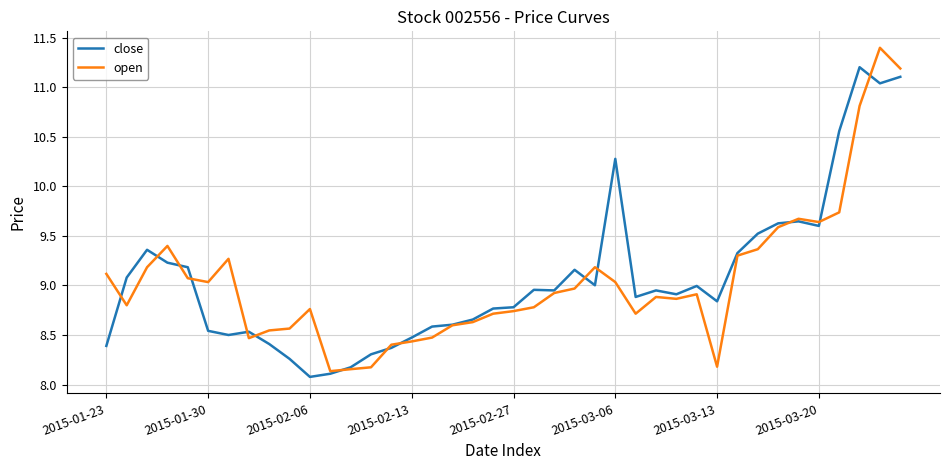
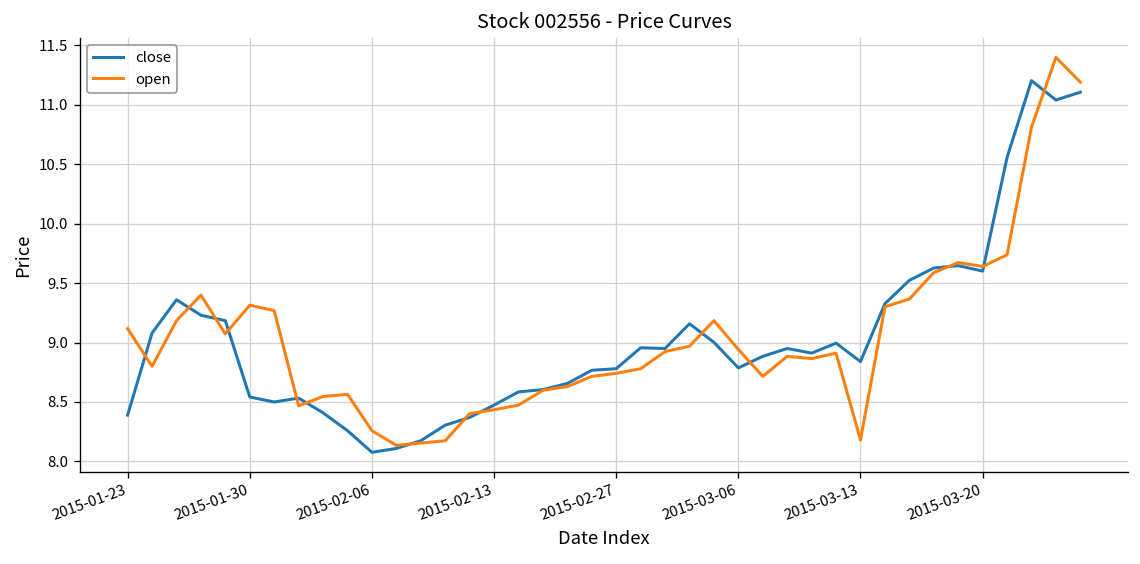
  {
    "close": {
      "2015-01-23": 8.4,
      "2015-01-30": 8.5,
      "2015-02-06": 8.1,
      "2015-02-13": 8.5,
      "2015-02-27": 8.8,
-     "2015-03-06": 10.3,
+     "2015-03-06": 8.8,
      "2015-03-13": 8.8,
      "2015-03-20": 9.6
    },
    "open": {
      "2015-01-23": 9.1,
-     "2015-01-30": 9.0,
-     "2015-02-06": 8.8,
+     "2015-01-30": 9.3,
+     "2015-02-06": 8.3,
      "2015-02-13": 8.4,
      "2015-02-27": 8.7,
-     "2015-03-06": 9.0,
+     "2015-03-06": 8.9,
      "2015-03-13": 8.2,
      "2015-03-20": 9.6
    }
  }
